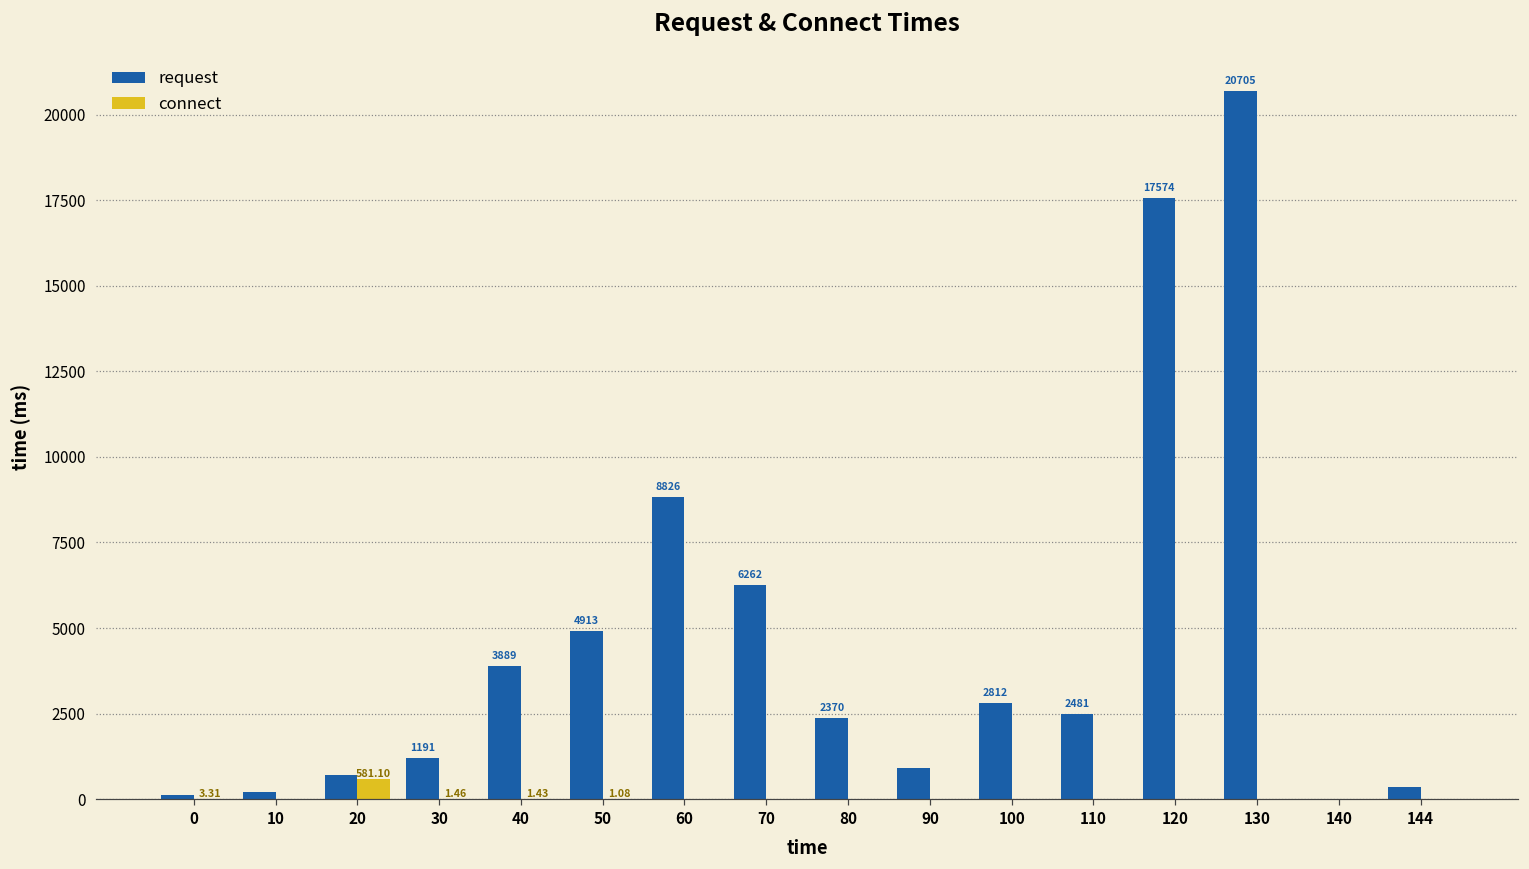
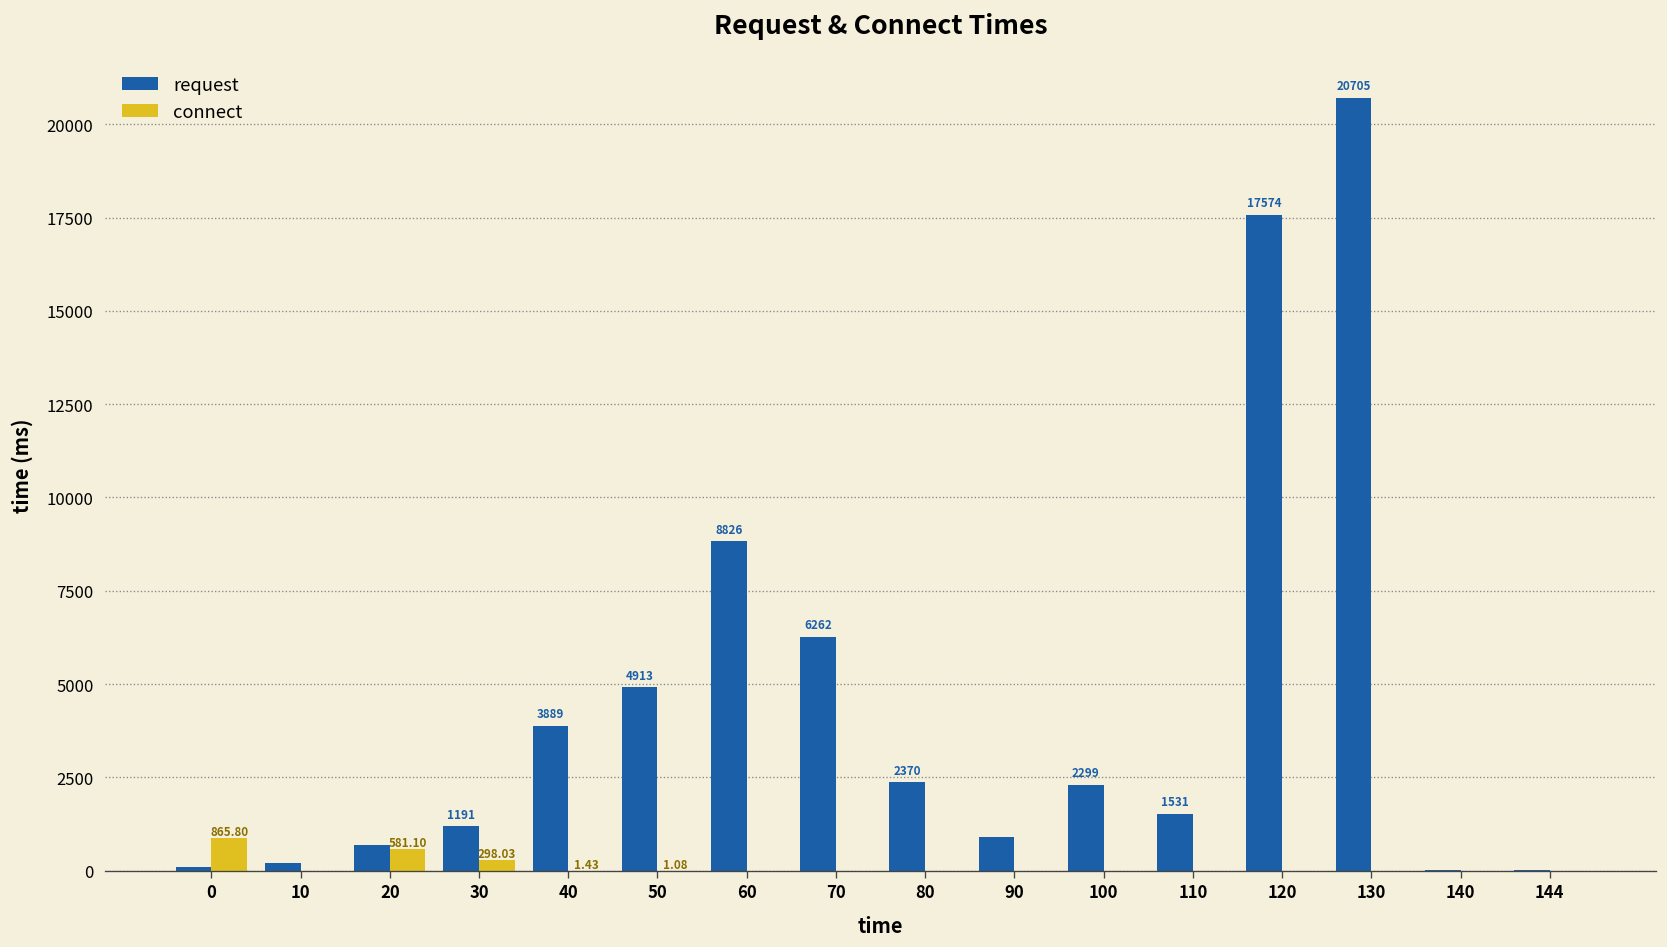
  {
    "request": {
      "30": 1191,
      "40": 3889,
      "50": 4913,
      "60": 8826,
      "70": 6262,
      "80": 2370,
-     "100": 2812,
-     "110": 2481,
+     "100": 2299,
+     "110": 1531,
      "120": 17574,
      "130": 20705,
-     "144": 400
+     "144": 0
    },
    "connect": {
-     "0": 3.31,
+     "0": 865.80,
      "20": 581.10,
-     "30": 1.46,
+     "30": 298.03,
      "40": 1.43,
      "50": 1.08
    }
  }
